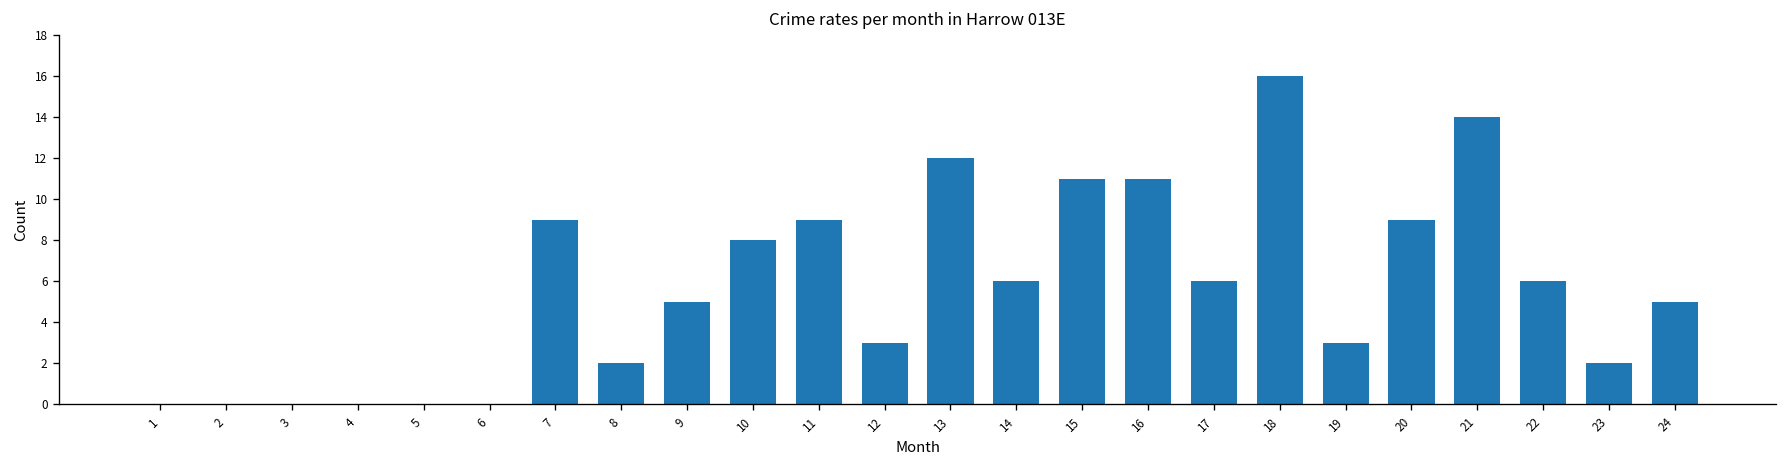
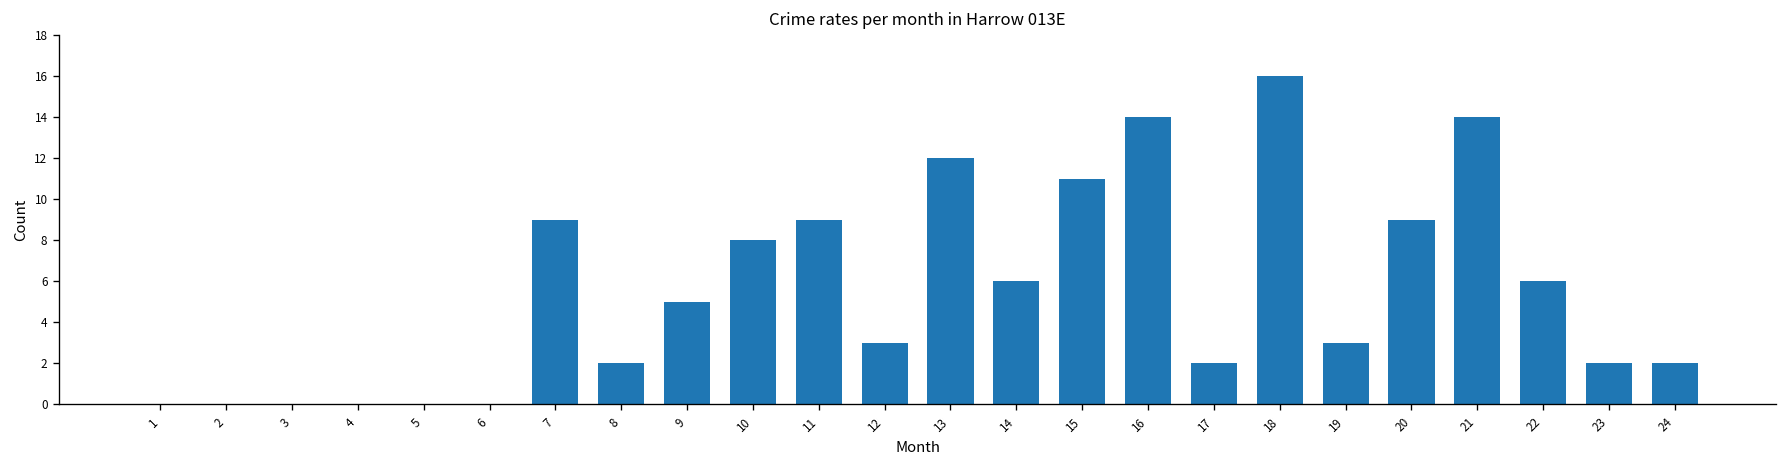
  {
    "1": 0,
    "2": 0,
    "3": 0,
    "4": 0,
    "5": 0,
    "6": 0,
    "7": 9,
    "8": 2,
    "9": 5,
    "10": 8,
    "11": 9,
    "12": 3,
    "13": 12,
    "14": 6,
    "15": 11,
-   "16": 11,
-   "17": 6,
+   "16": 14,
+   "17": 2,
    "18": 16,
    "19": 3,
    "20": 9,
    "21": 14,
    "22": 6,
    "23": 2,
-   "24": 5
+   "24": 2
  }
